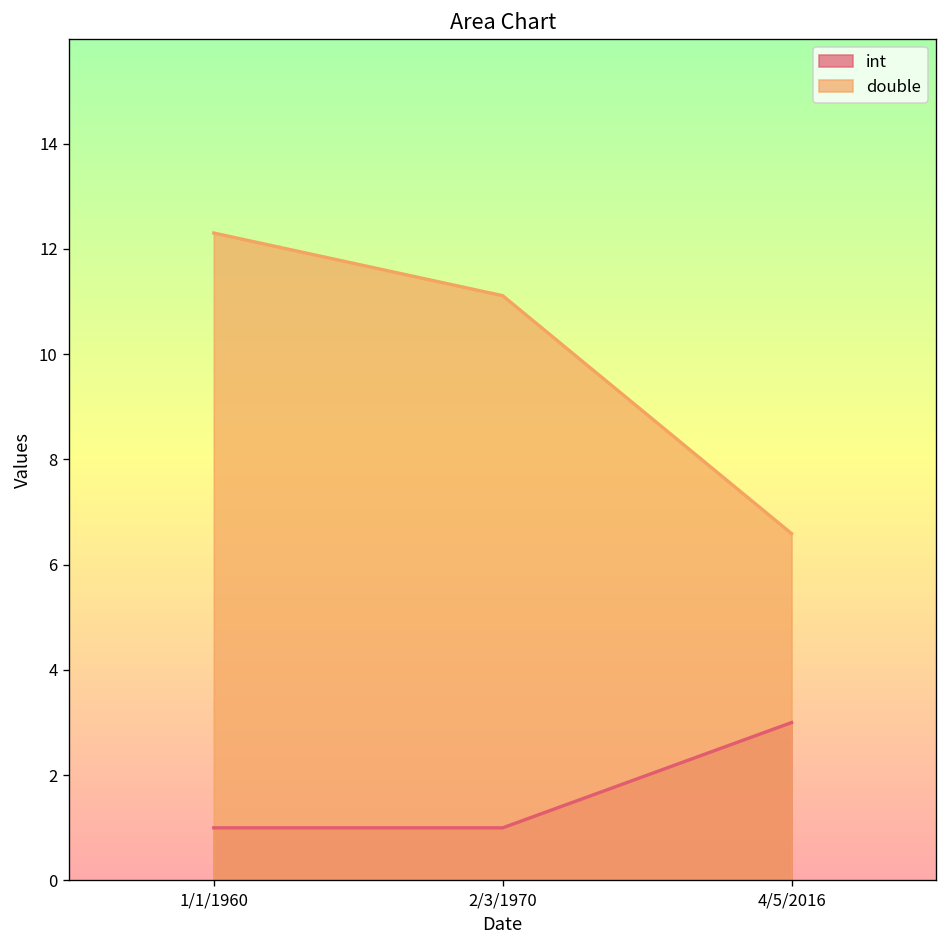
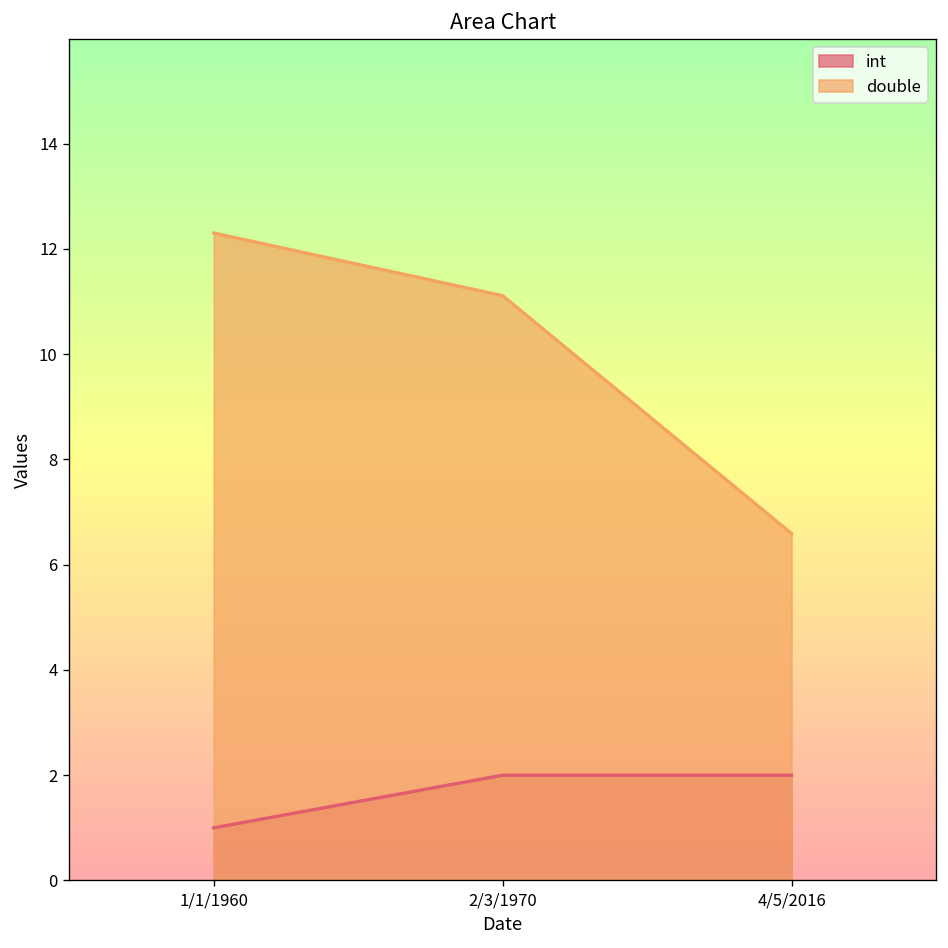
  {
    "int": {
      "1/1/1960": 1,
-     "2/3/1970": 1,
-     "4/5/2016": 3
+     "2/3/1970": 2,
+     "4/5/2016": 2
    },
    "double": {
      "1/1/1960": 12.3,
      "2/3/1970": 11.1,
      "4/5/2016": 6.6
    }
  }
